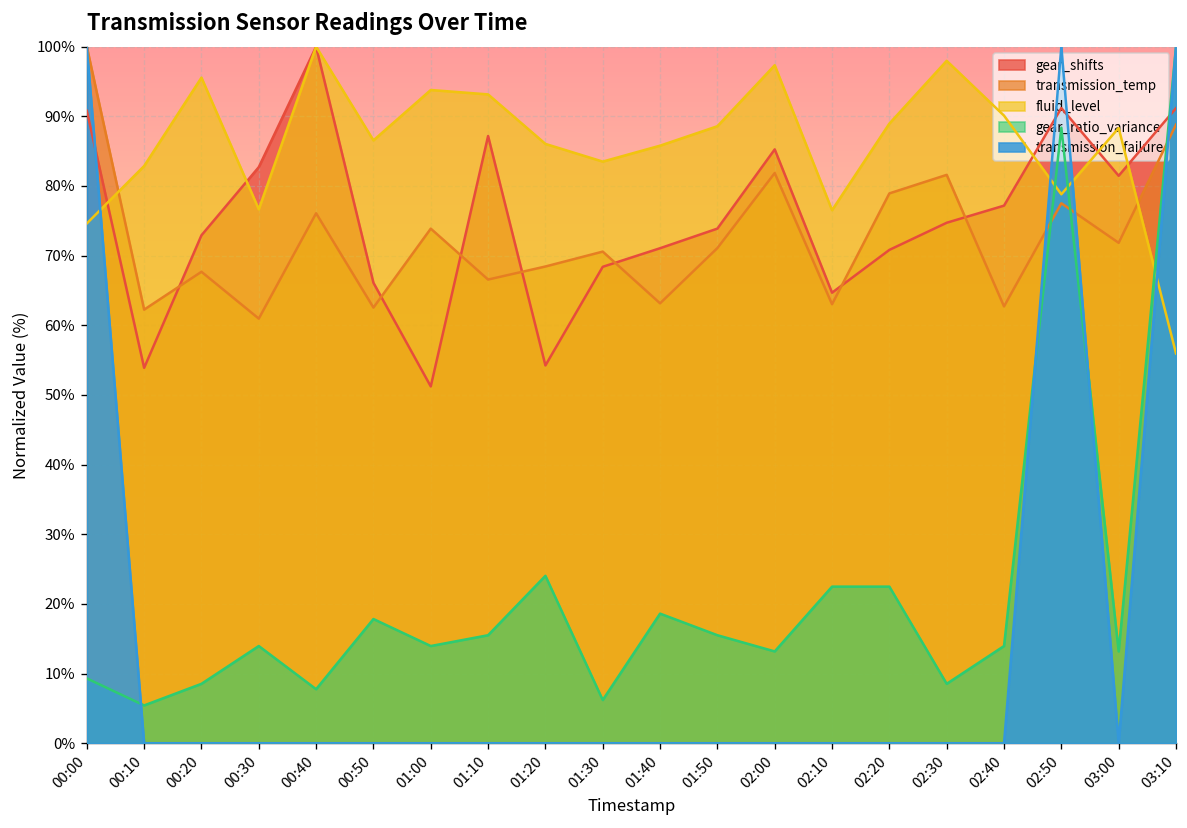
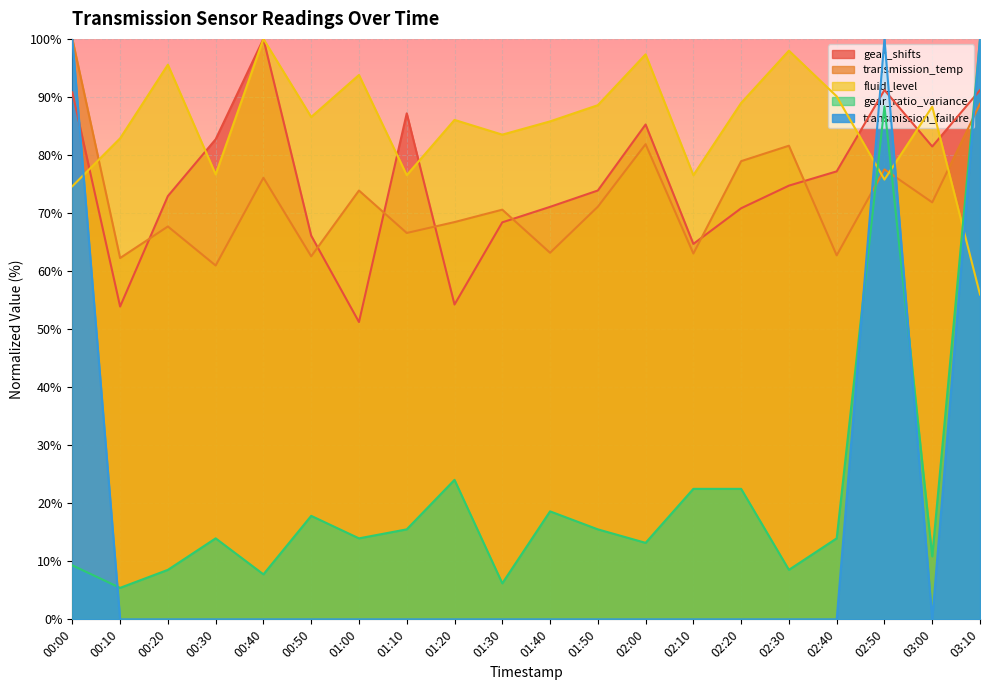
  {
    "fluid_level": {
      "00:00": "75%",
      "00:10": "83%",
      "00:20": "96%",
      "00:30": "77%",
      "00:50": "87%",
      "01:00": "94%",
-     "01:10": "93%",
+     "01:10": "77%",
      "01:20": "86%",
      "01:30": "84%",
      "01:40": "86%",
      "01:50": "89%",
      "02:00": "97%",
      "02:10": "77%",
      "02:20": "89%",
      "02:30": "98%",
-     "02:50": "79%",
+     "02:50": "76%",
      "03:10": "56%"
    },
    "gear_ratio_variance": {
      "00:00": "9%",
      "00:10": "5%",
      "00:20": "9%",
      "00:30": "14%",
      "00:40": "8%",
      "00:50": "18%",
      "01:00": "14%",
      "01:10": "16%",
      "01:20": "24%",
      "01:30": "6%",
      "01:40": "19%",
      "01:50": "16%",
      "02:00": "13%",
      "02:10": "22%",
      "02:20": "22%",
      "02:30": "9%",
      "02:40": "14%",
-     "03:00": "13%"
+     "03:00": "11%"
    },
    "transmission_failure": {
      "00:10": "0%",
      "00:20": "0%",
      "00:30": "0%",
      "00:40": "0%",
      "00:50": "0%",
      "01:00": "0%",
      "01:10": "0%",
      "01:20": "0%",
      "01:30": "0%",
      "01:40": "0%",
      "01:50": "0%",
      "02:00": "0%",
      "02:10": "0%",
      "02:20": "0%",
      "02:30": "0%",
      "02:40": "0%",
      "02:50": "100%",
      "03:00": "0%"
    }
  }
